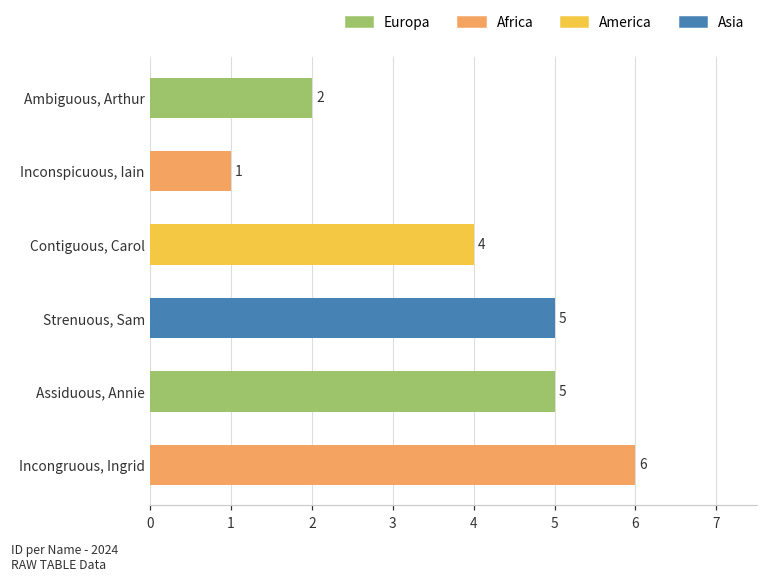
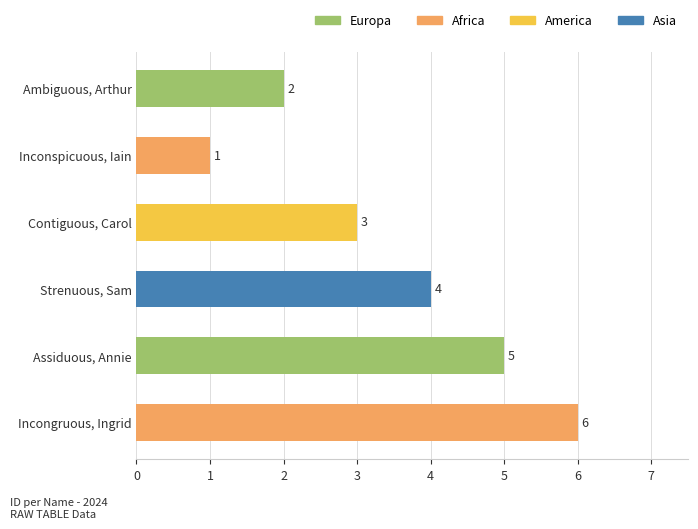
  {
    "Ambiguous, Arthur": 2,
    "Inconspicuous, Iain": 1,
-   "Contiguous, Carol": 4,
-   "Strenuous, Sam": 5,
+   "Contiguous, Carol": 3,
+   "Strenuous, Sam": 4,
    "Assiduous, Annie": 5,
    "Incongruous, Ingrid": 6
  }
